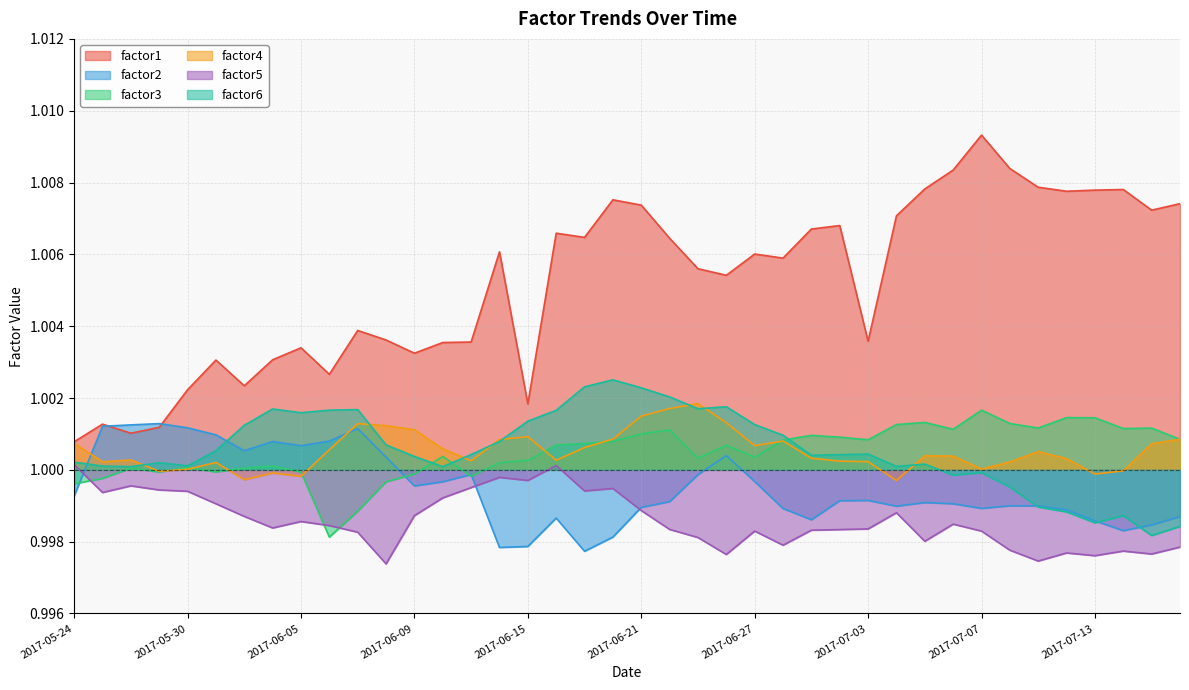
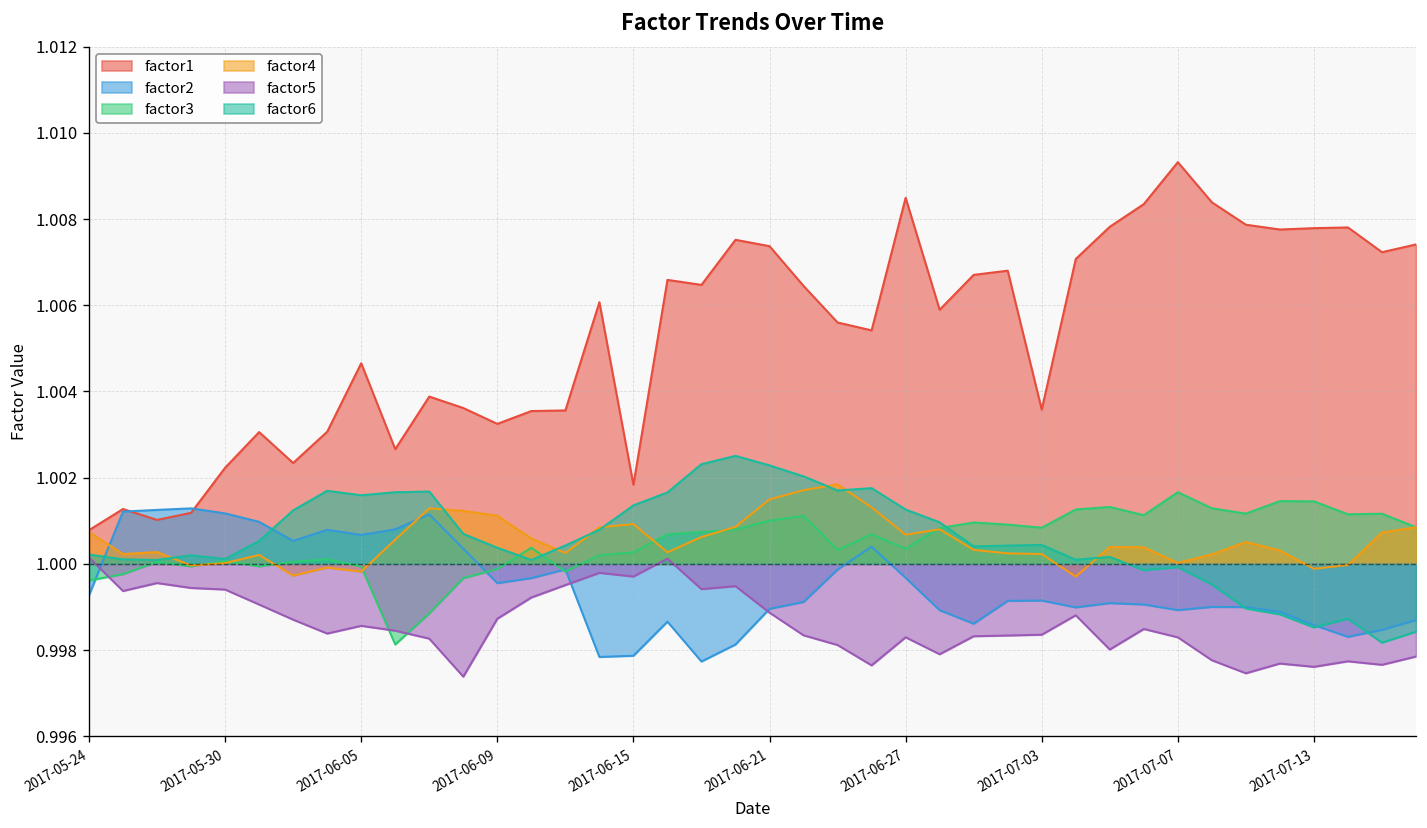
  {
    "factor1": {
      "2017-05-30": 1.0022,
-     "2017-06-05": 1.0034,
+     "2017-06-05": 1.0047,
      "2017-06-09": 1.0032,
      "2017-06-15": 1.0018,
      "2017-06-21": 1.0074,
-     "2017-06-27": 1.0060,
+     "2017-06-27": 1.0085,
      "2017-07-03": 1.0036,
      "2017-07-07": 1.0093,
      "2017-07-13": 1.0078
    }
  }
